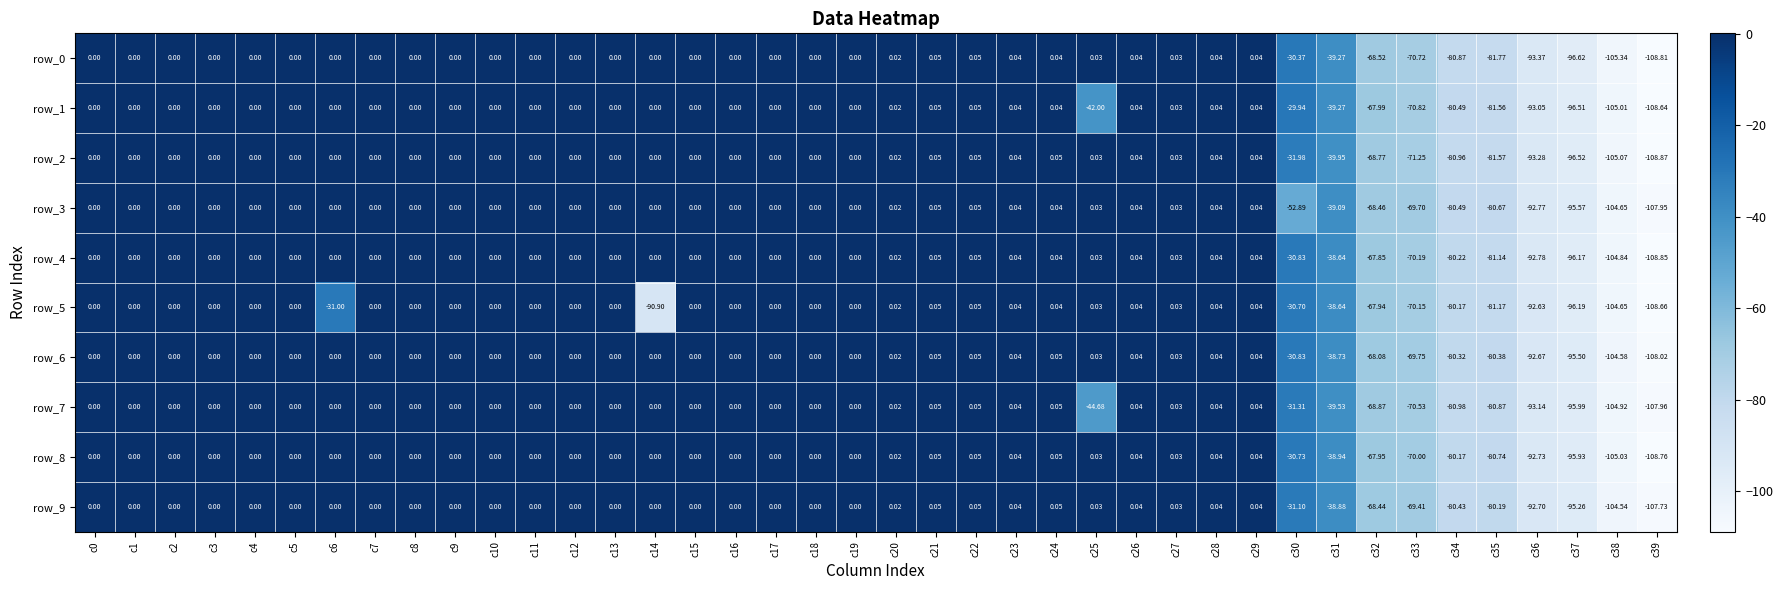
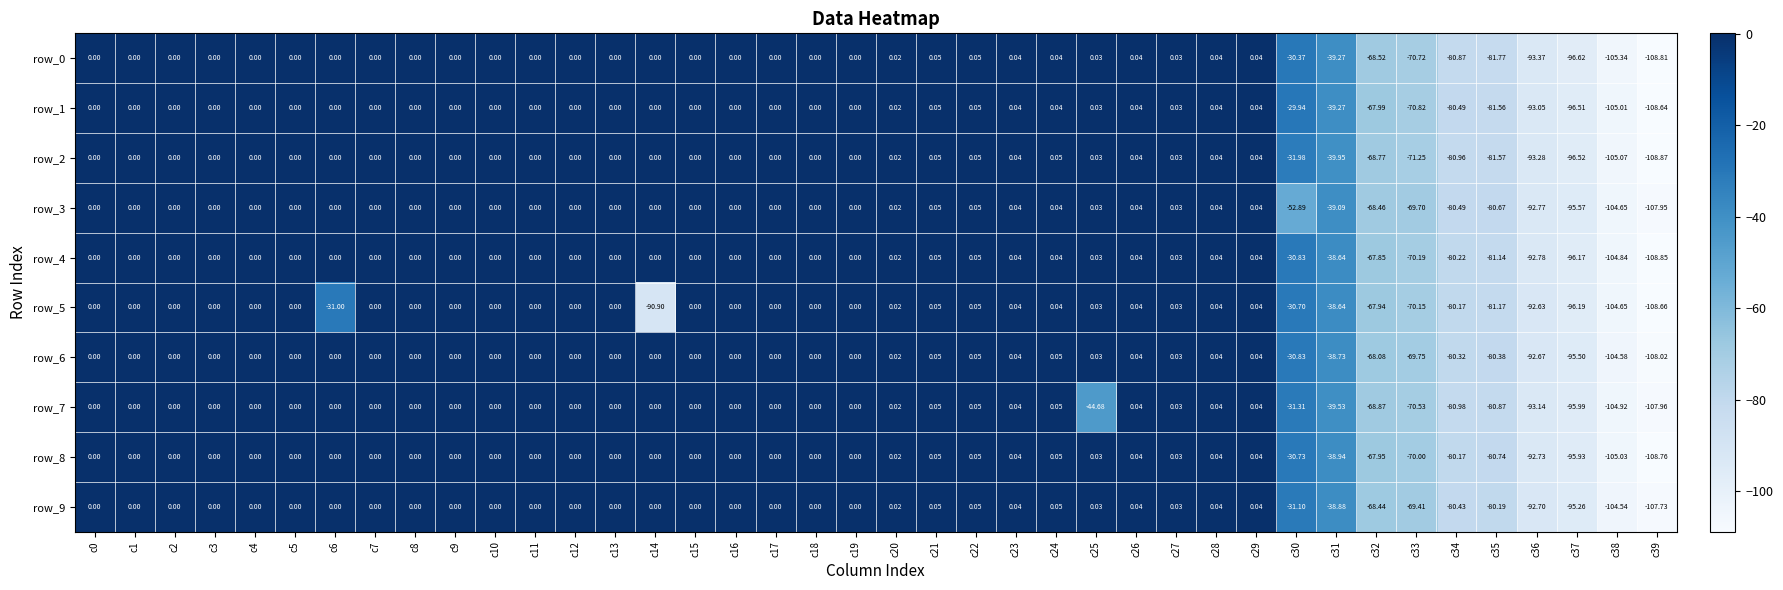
  {
    "row_1": {
      "c0": 0.00,
      "c1": 0.00,
      "c2": 0.00,
      "c3": 0.00,
      "c4": 0.00,
      "c5": 0.00,
      "c6": 0.00,
      "c7": 0.00,
      "c8": 0.00,
      "c9": 0.00,
      "c10": 0.00,
      "c11": 0.00,
      "c12": 0.00,
      "c13": 0.00,
      "c14": 0.00,
      "c15": 0.00,
      "c16": 0.00,
      "c17": 0.00,
      "c18": 0.00,
      "c19": 0.00,
      "c20": 0.02,
      "c21": 0.05,
      "c22": 0.05,
      "c23": 0.04,
      "c24": 0.04,
-     "c25": -42.00,
+     "c25": 0.03,
      "c26": 0.04,
      "c27": 0.03,
      "c28": 0.04,
      "c29": 0.04,
      "c30": -29.94,
      "c31": -39.27,
      "c32": -67.99,
      "c33": -70.82,
      "c34": -80.49,
      "c35": -81.56,
      "c36": -93.05,
      "c37": -96.51,
      "c38": -105.01,
      "c39": -108.64
    }
  }
